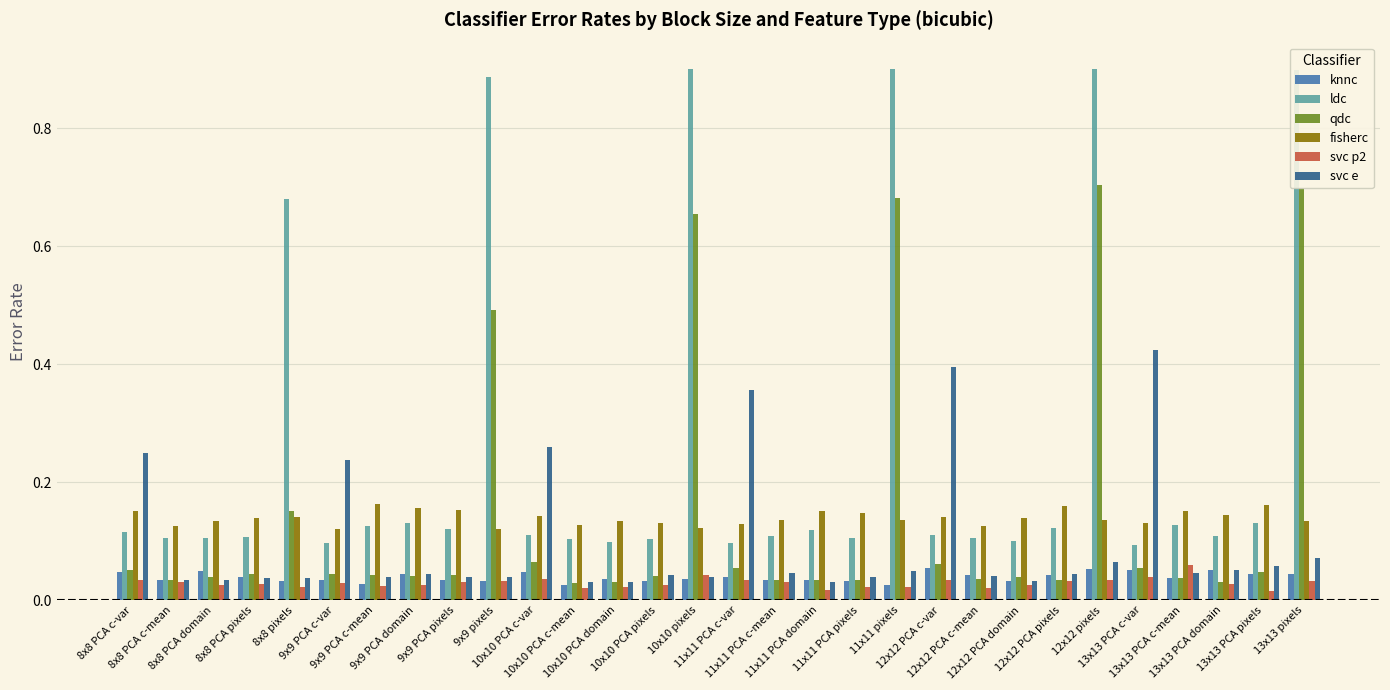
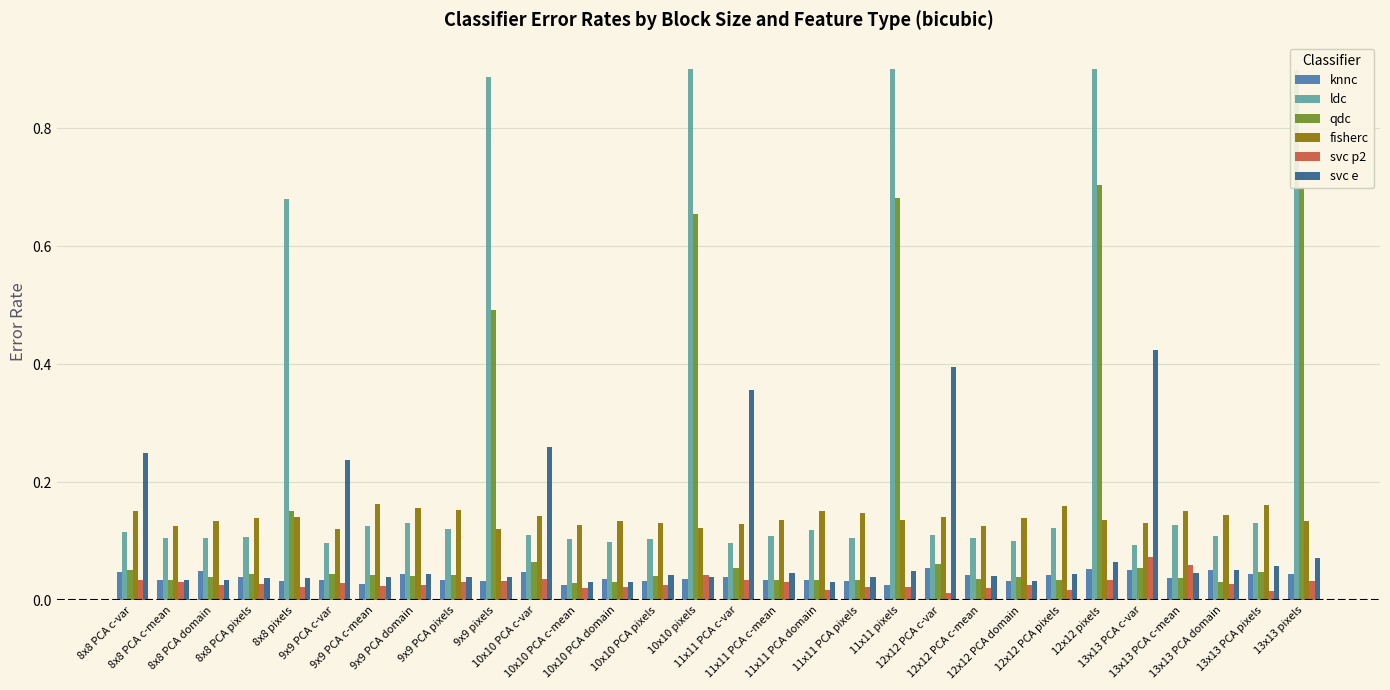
  {
    "svc p2": {
      "8x8 PCA c-var": 0.03,
      "8x8 PCA c-mean": 0.03,
      "8x8 PCA domain": 0.03,
      "8x8 PCA pixels": 0.03,
      "8x8 pixels": 0.02,
      "9x9 PCA c-var": 0.03,
      "9x9 PCA c-mean": 0.02,
      "9x9 PCA domain": 0.03,
      "9x9 PCA pixels": 0.03,
      "9x9 pixels": 0.03,
      "10x10 PCA c-var": 0.04,
      "10x10 PCA c-mean": 0.02,
      "10x10 PCA domain": 0.02,
      "10x10 PCA pixels": 0.03,
      "10x10 pixels": 0.04,
      "11x11 PCA c-var": 0.04,
      "11x11 PCA c-mean": 0.03,
      "11x11 PCA domain": 0.02,
      "11x11 PCA pixels": 0.02,
      "11x11 pixels": 0.02,
-     "12x12 PCA c-var": 0.03,
+     "12x12 PCA c-var": 0.01,
      "12x12 PCA c-mean": 0.02,
      "12x12 PCA domain": 0.03,
-     "12x12 PCA pixels": 0.03,
+     "12x12 PCA pixels": 0.02,
      "12x12 pixels": 0.03,
-     "13x13 PCA c-var": 0.04,
+     "13x13 PCA c-var": 0.07,
      "13x13 PCA c-mean": 0.06,
      "13x13 PCA domain": 0.03,
      "13x13 PCA pixels": 0.02,
      "13x13 pixels": 0.03
    }
  }
